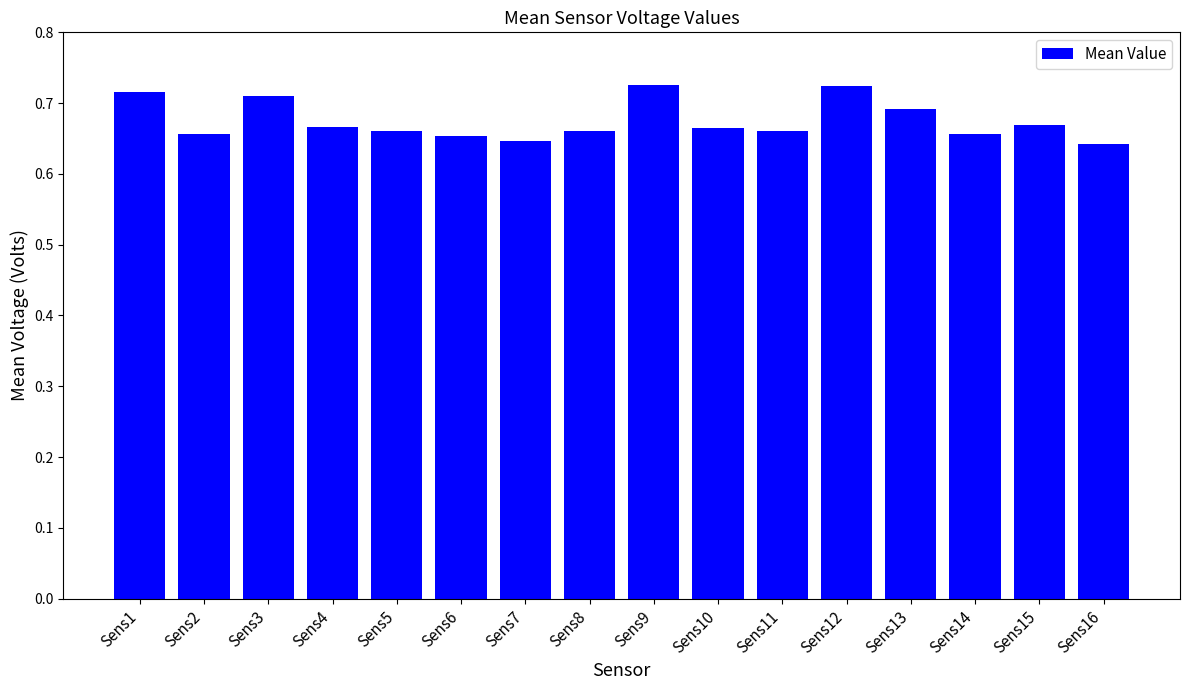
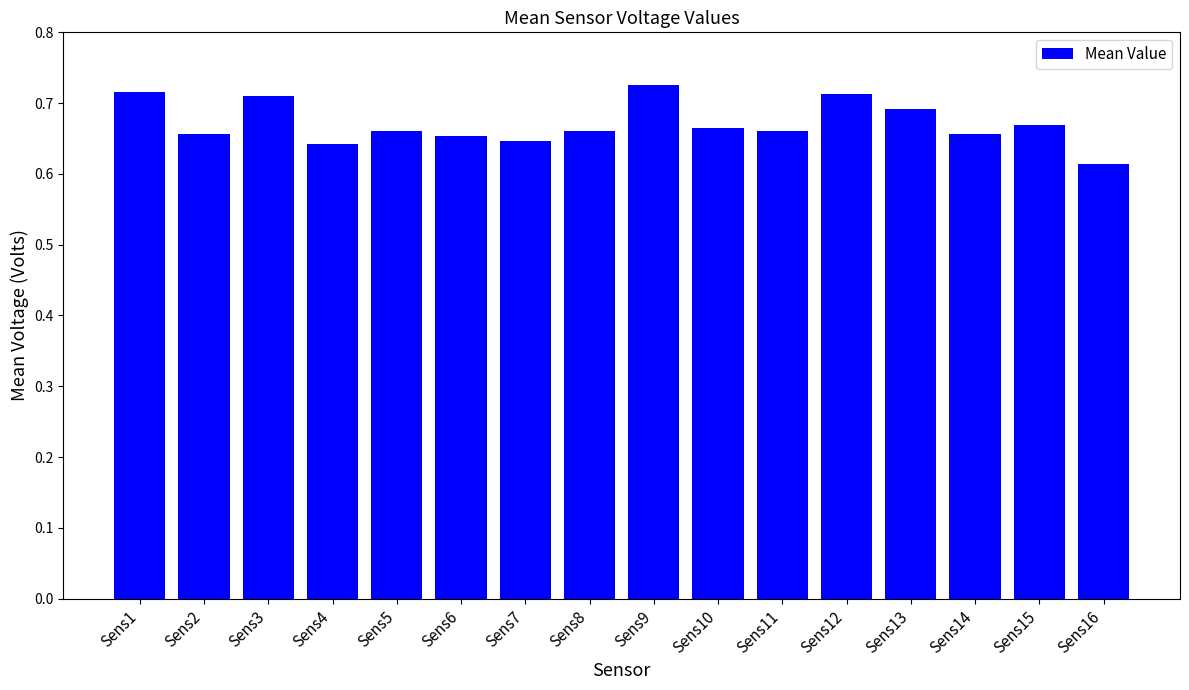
  {
    "Sens1": 0.72,
    "Sens2": 0.66,
    "Sens3": 0.71,
-   "Sens4": 0.67,
+   "Sens4": 0.64,
    "Sens5": 0.66,
    "Sens6": 0.65,
    "Sens7": 0.65,
    "Sens8": 0.66,
    "Sens9": 0.73,
    "Sens10": 0.67,
    "Sens11": 0.66,
-   "Sens12": 0.72,
+   "Sens12": 0.71,
    "Sens13": 0.69,
    "Sens14": 0.66,
    "Sens15": 0.67,
-   "Sens16": 0.64
+   "Sens16": 0.61
  }
